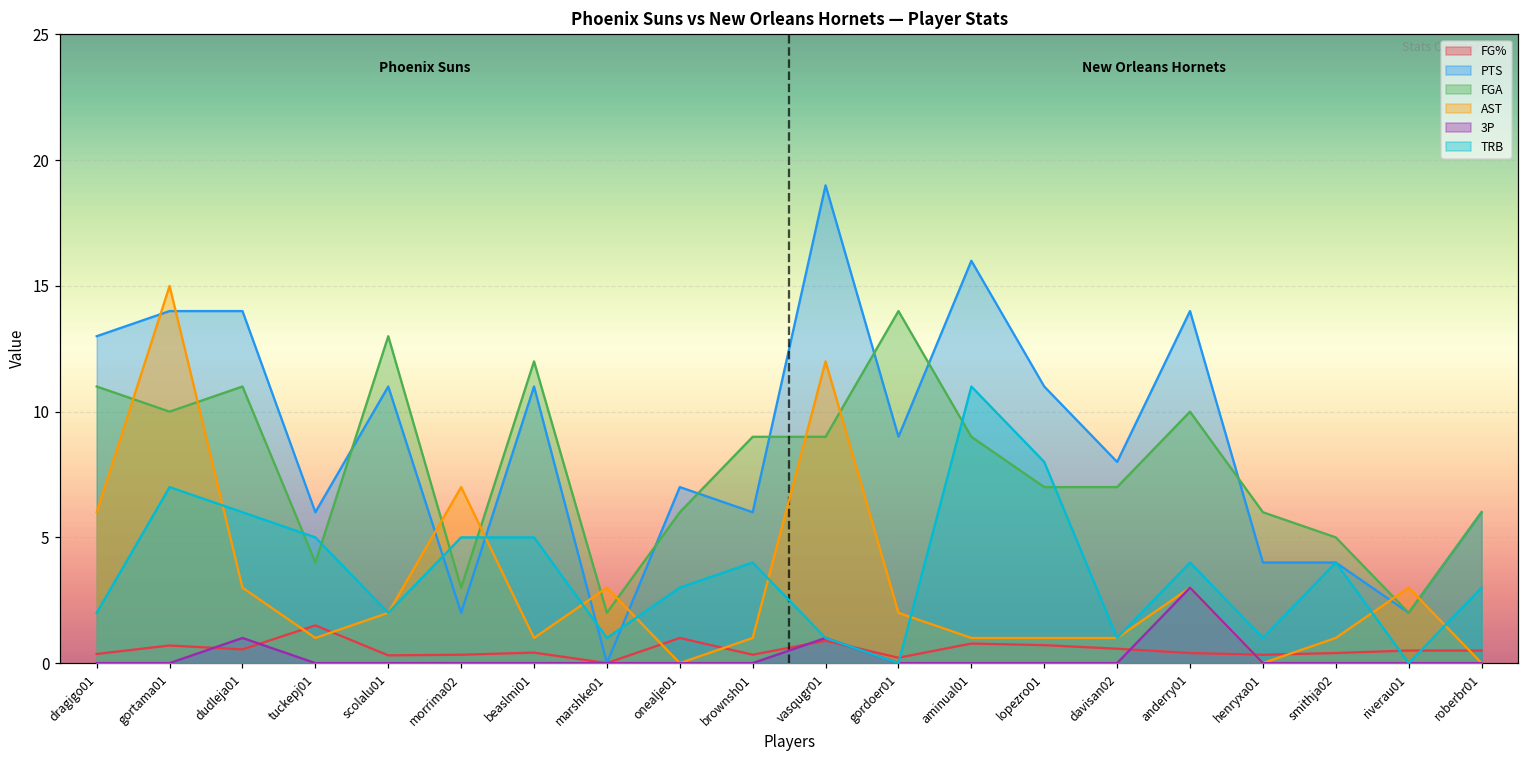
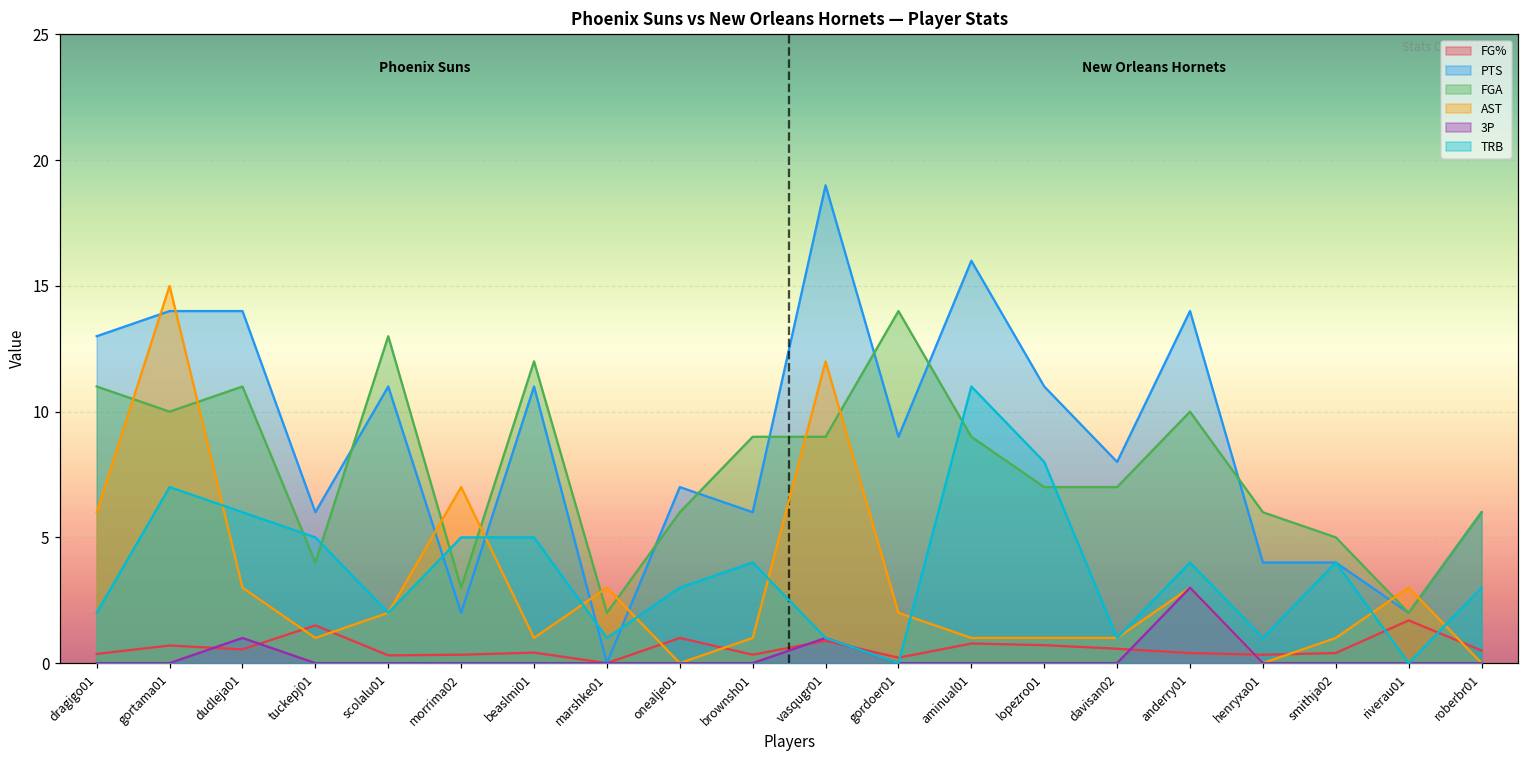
  {
    "FG%": {
      "dragigo01": 0.4,
      "gortama01": 0.7,
      "dudleja01": 0.5,
      "tuckepj01": 1.5,
      "scolalu01": 0.3,
      "morrima02": 0.3,
      "beaslmi01": 0.4,
      "onealje01": 1.0,
      "brownsh01": 0.3,
      "gordoer01": 0.2,
      "aminual01": 0.8,
      "lopezro01": 0.7,
      "davisan02": 0.6,
      "anderry01": 0.4,
      "henryxa01": 0.3,
      "smithja02": 0.4,
-     "riverau01": 0.5,
+     "riverau01": 1.7,
      "roberbr01": 0.5
    },
    "FGA": {
      "dragigo01": 11.0,
      "gortama01": 10.0,
      "dudleja01": 11.0,
      "tuckepj01": 4.0,
      "scolalu01": 13.0,
      "morrima02": 3.0,
      "beaslmi01": 12.0,
      "marshke01": 2.0,
      "onealje01": 6.0,
      "brownsh01": 9.0,
      "vasqugr01": 9.0,
      "gordoer01": 14.0,
      "aminual01": 9.0,
      "lopezro01": 7.0,
      "davisan02": 7.0,
      "anderry01": 10.0,
      "henryxa01": 6.0,
      "smithja02": 5.0
    },
    "AST": {
      "dragigo01": 6.0,
      "gortama01": 15.0,
      "dudleja01": 3.0,
      "tuckepj01": 1.0,
      "morrima02": 7.0,
      "beaslmi01": 1.0,
      "marshke01": 3.0,
      "brownsh01": 1.0,
      "vasqugr01": 12.0,
      "gordoer01": 2.0,
      "aminual01": 1.0,
      "lopezro01": 1.0,
      "smithja02": 1.0,
      "riverau01": 3.0
    },
    "3P": {
      "dragigo01": 0.0,
      "gortama01": 0.0,
      "dudleja01": 1.0,
      "tuckepj01": 0.0,
      "scolalu01": 0.0,
      "morrima02": 0.0,
      "beaslmi01": 0.0,
      "brownsh01": 0.0,
      "aminual01": 0.0,
      "lopezro01": 0.0,
      "davisan02": 0.0,
      "smithja02": 0.0
    }
  }
